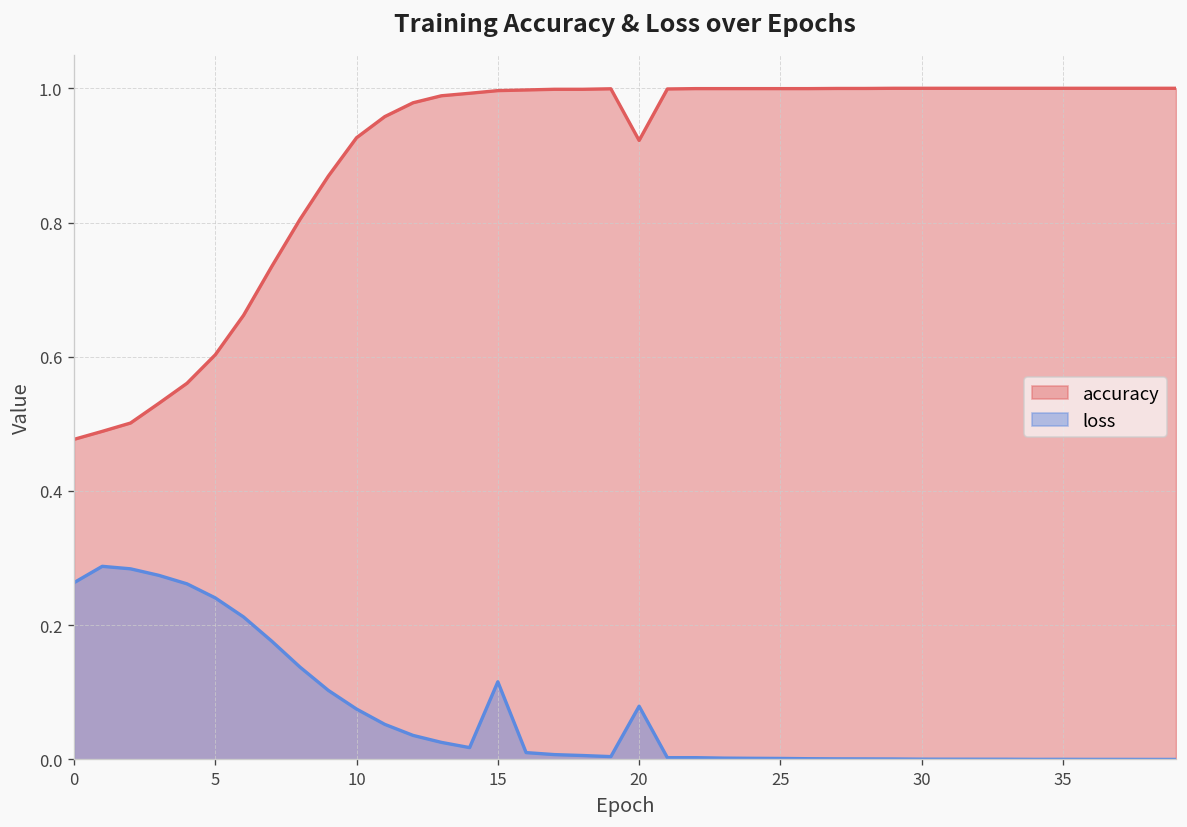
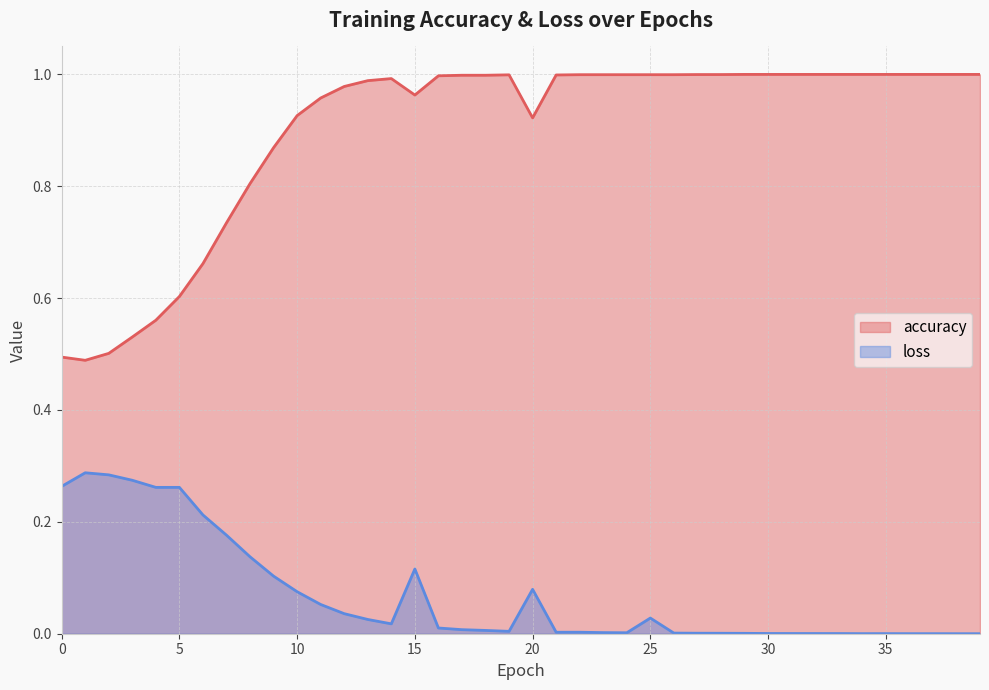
  {
    "accuracy": {
-     "0": 0.48,
+     "0": 0.49,
      "5": 0.60,
      "10": 0.93,
-     "15": 1.00,
+     "15": 0.96,
      "20": 0.92,
      "25": 1.00,
      "30": 1.00,
      "35": 1.00
    },
    "loss": {
      "0": 0.26,
-     "5": 0.24,
+     "5": 0.26,
      "10": 0.08,
      "15": 0.12,
      "20": 0.08,
-     "25": 0.00,
+     "25": 0.03,
      "30": 0.00,
      "35": 0.00
    }
  }
